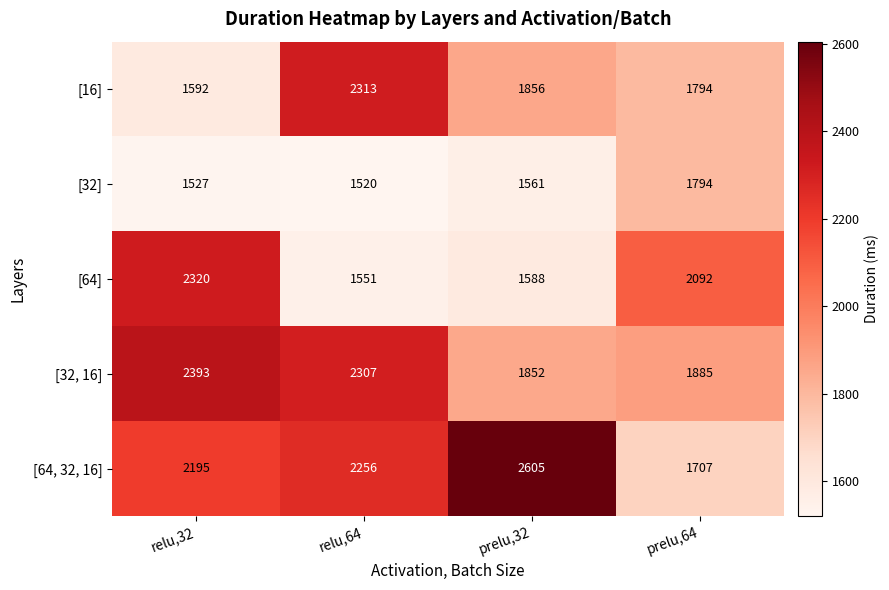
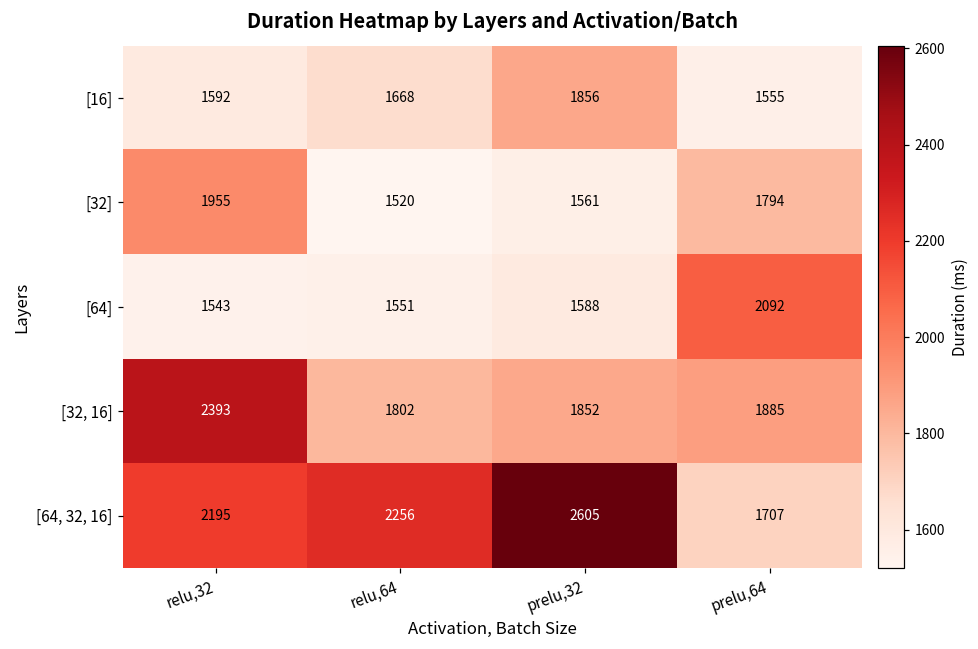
  {
    "[16]": {
      "relu,32": 1592,
-     "relu,64": 2313,
+     "relu,64": 1668,
      "prelu,32": 1856,
-     "prelu,64": 1794
+     "prelu,64": 1555
    },
    "[32]": {
-     "relu,32": 1527,
+     "relu,32": 1955,
      "relu,64": 1520,
      "prelu,32": 1561,
      "prelu,64": 1794
    },
    "[64]": {
-     "relu,32": 2320,
+     "relu,32": 1543,
      "relu,64": 1551,
      "prelu,32": 1588,
      "prelu,64": 2092
    },
    "[32, 16]": {
      "relu,32": 2393,
-     "relu,64": 2307,
+     "relu,64": 1802,
      "prelu,32": 1852,
      "prelu,64": 1885
    },
    "[64, 32, 16]": {
      "relu,32": 2195,
      "relu,64": 2256,
      "prelu,32": 2605,
      "prelu,64": 1707
    }
  }
